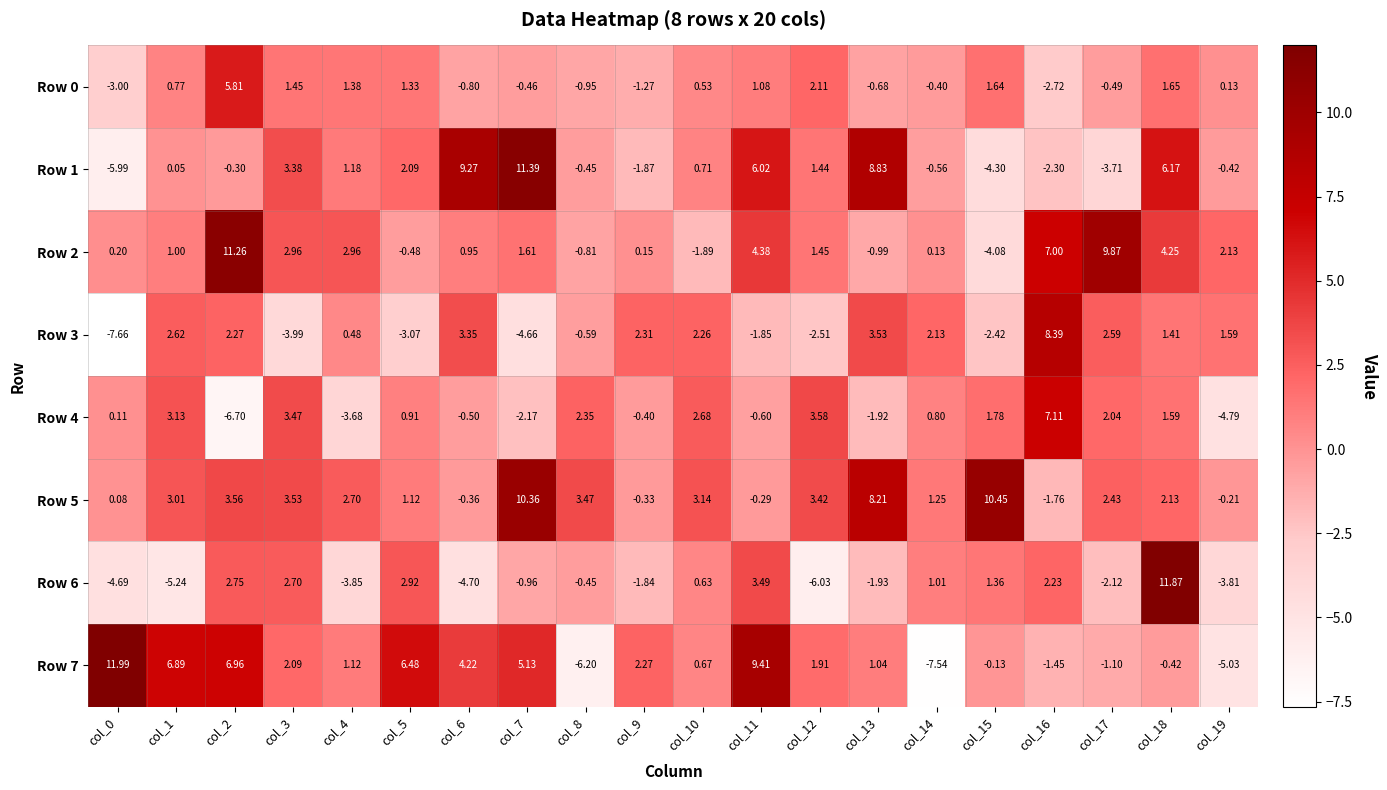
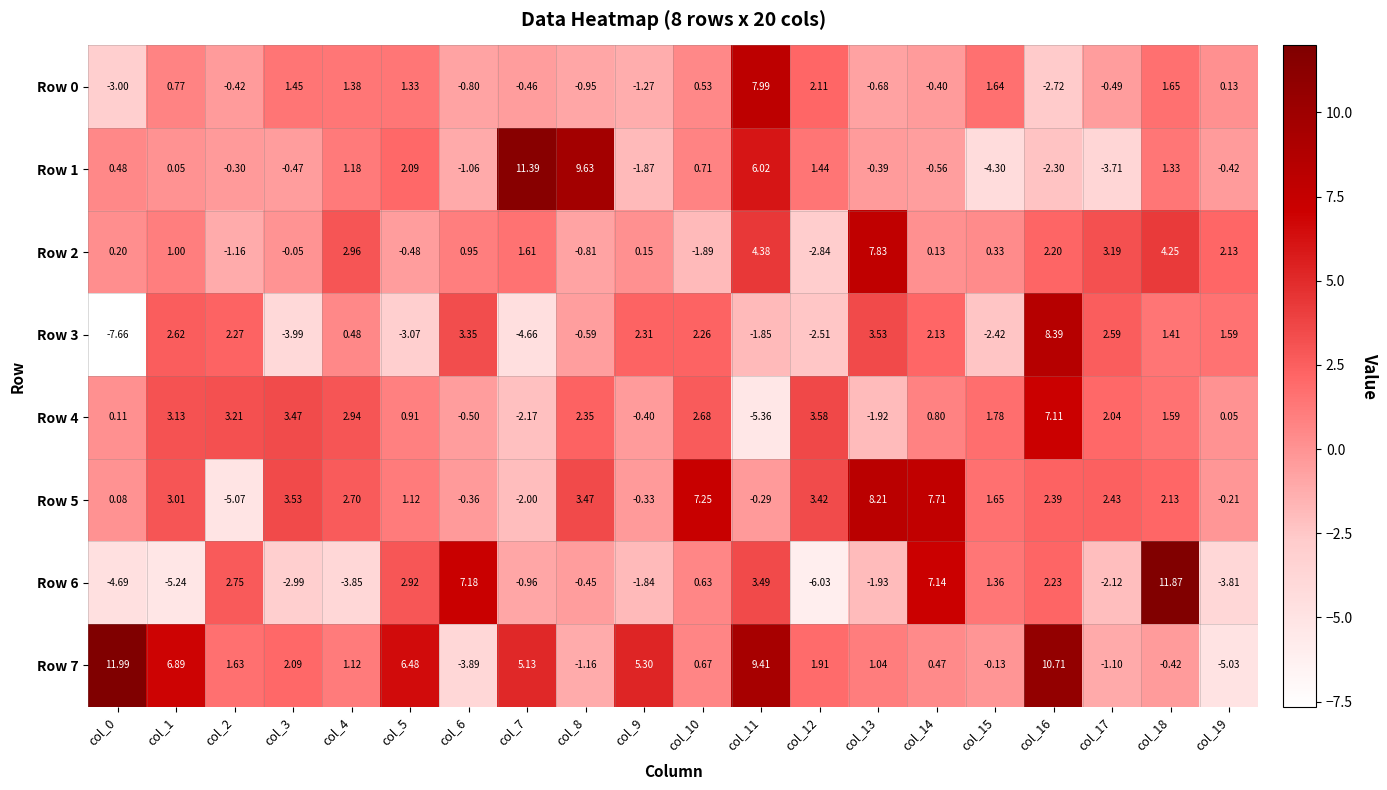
  {
    "Row 0": {
      "col_0": -3.00,
      "col_1": 0.77,
-     "col_2": 5.81,
+     "col_2": -0.42,
      "col_3": 1.45,
      "col_4": 1.38,
      "col_5": 1.33,
      "col_6": -0.80,
      "col_7": -0.46,
      "col_8": -0.95,
      "col_9": -1.27,
      "col_10": 0.53,
-     "col_11": 1.08,
+     "col_11": 7.99,
      "col_12": 2.11,
      "col_13": -0.68,
      "col_14": -0.40,
      "col_15": 1.64,
      "col_16": -2.72,
      "col_17": -0.49,
      "col_18": 1.65,
      "col_19": 0.13
    },
    "Row 1": {
-     "col_0": -5.99,
+     "col_0": 0.48,
      "col_1": 0.05,
      "col_2": -0.30,
-     "col_3": 3.38,
+     "col_3": -0.47,
      "col_4": 1.18,
      "col_5": 2.09,
-     "col_6": 9.27,
+     "col_6": -1.06,
      "col_7": 11.39,
-     "col_8": -0.45,
+     "col_8": 9.63,
      "col_9": -1.87,
      "col_10": 0.71,
      "col_11": 6.02,
      "col_12": 1.44,
-     "col_13": 8.83,
+     "col_13": -0.39,
      "col_14": -0.56,
      "col_15": -4.30,
      "col_16": -2.30,
      "col_17": -3.71,
-     "col_18": 6.17,
+     "col_18": 1.33,
      "col_19": -0.42
    },
    "Row 2": {
      "col_0": 0.20,
      "col_1": 1.00,
-     "col_2": 11.26,
-     "col_3": 2.96,
+     "col_2": -1.16,
+     "col_3": -0.05,
      "col_4": 2.96,
      "col_5": -0.48,
      "col_6": 0.95,
      "col_7": 1.61,
      "col_8": -0.81,
      "col_9": 0.15,
      "col_10": -1.89,
      "col_11": 4.38,
-     "col_12": 1.45,
-     "col_13": -0.99,
+     "col_12": -2.84,
+     "col_13": 7.83,
      "col_14": 0.13,
-     "col_15": -4.08,
-     "col_16": 7.00,
-     "col_17": 9.87,
+     "col_15": 0.33,
+     "col_16": 2.20,
+     "col_17": 3.19,
      "col_18": 4.25,
      "col_19": 2.13
    },
    "Row 3": {
      "col_0": -7.66,
      "col_1": 2.62,
      "col_2": 2.27,
      "col_3": -3.99,
      "col_4": 0.48,
      "col_5": -3.07,
      "col_6": 3.35,
      "col_7": -4.66,
      "col_8": -0.59,
      "col_9": 2.31,
      "col_10": 2.26,
      "col_11": -1.85,
      "col_12": -2.51,
      "col_13": 3.53,
      "col_14": 2.13,
      "col_15": -2.42,
      "col_16": 8.39,
      "col_17": 2.59,
      "col_18": 1.41,
      "col_19": 1.59
    },
    "Row 4": {
      "col_0": 0.11,
      "col_1": 3.13,
-     "col_2": -6.70,
+     "col_2": 3.21,
      "col_3": 3.47,
-     "col_4": -3.68,
+     "col_4": 2.94,
      "col_5": 0.91,
      "col_6": -0.50,
      "col_7": -2.17,
      "col_8": 2.35,
      "col_9": -0.40,
      "col_10": 2.68,
-     "col_11": -0.60,
+     "col_11": -5.36,
      "col_12": 3.58,
      "col_13": -1.92,
      "col_14": 0.80,
      "col_15": 1.78,
      "col_16": 7.11,
      "col_17": 2.04,
      "col_18": 1.59,
-     "col_19": -4.79
+     "col_19": 0.05
    },
    "Row 5": {
      "col_0": 0.08,
      "col_1": 3.01,
-     "col_2": 3.56,
+     "col_2": -5.07,
      "col_3": 3.53,
      "col_4": 2.70,
      "col_5": 1.12,
      "col_6": -0.36,
-     "col_7": 10.36,
+     "col_7": -2.00,
      "col_8": 3.47,
      "col_9": -0.33,
-     "col_10": 3.14,
+     "col_10": 7.25,
      "col_11": -0.29,
      "col_12": 3.42,
      "col_13": 8.21,
-     "col_14": 1.25,
-     "col_15": 10.45,
-     "col_16": -1.76,
+     "col_14": 7.71,
+     "col_15": 1.65,
+     "col_16": 2.39,
      "col_17": 2.43,
      "col_18": 2.13,
      "col_19": -0.21
    },
    "Row 6": {
      "col_0": -4.69,
      "col_1": -5.24,
      "col_2": 2.75,
-     "col_3": 2.70,
+     "col_3": -2.99,
      "col_4": -3.85,
      "col_5": 2.92,
-     "col_6": -4.70,
+     "col_6": 7.18,
      "col_7": -0.96,
      "col_8": -0.45,
      "col_9": -1.84,
      "col_10": 0.63,
      "col_11": 3.49,
      "col_12": -6.03,
      "col_13": -1.93,
-     "col_14": 1.01,
+     "col_14": 7.14,
      "col_15": 1.36,
      "col_16": 2.23,
      "col_17": -2.12,
      "col_18": 11.87,
      "col_19": -3.81
    },
    "Row 7": {
      "col_0": 11.99,
      "col_1": 6.89,
-     "col_2": 6.96,
+     "col_2": 1.63,
      "col_3": 2.09,
      "col_4": 1.12,
      "col_5": 6.48,
-     "col_6": 4.22,
+     "col_6": -3.89,
      "col_7": 5.13,
-     "col_8": -6.20,
-     "col_9": 2.27,
+     "col_8": -1.16,
+     "col_9": 5.30,
      "col_10": 0.67,
      "col_11": 9.41,
      "col_12": 1.91,
      "col_13": 1.04,
-     "col_14": -7.54,
+     "col_14": 0.47,
      "col_15": -0.13,
-     "col_16": -1.45,
+     "col_16": 10.71,
      "col_17": -1.10,
      "col_18": -0.42,
      "col_19": -5.03
    }
  }
